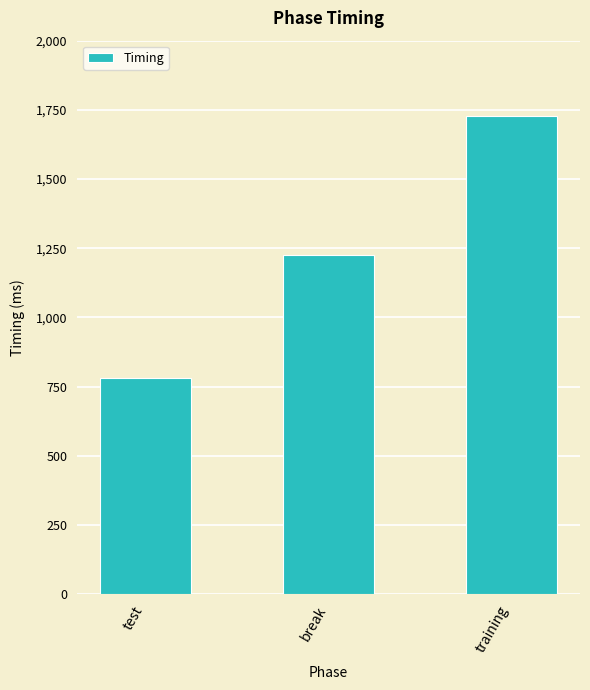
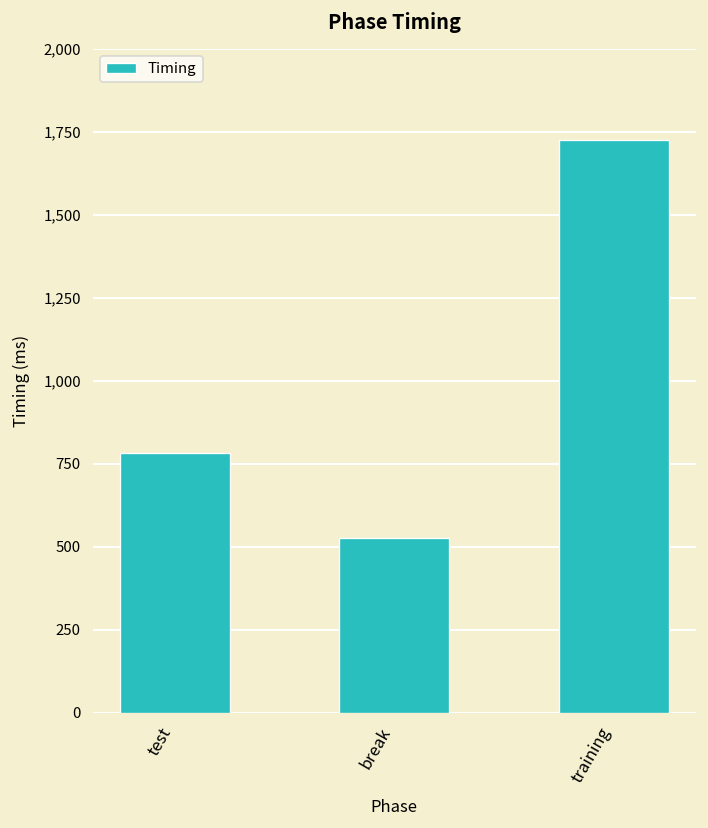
  {
    "test": "780",
-   "break": "1,230",
+   "break": "530",
    "training": "1,730"
  }
